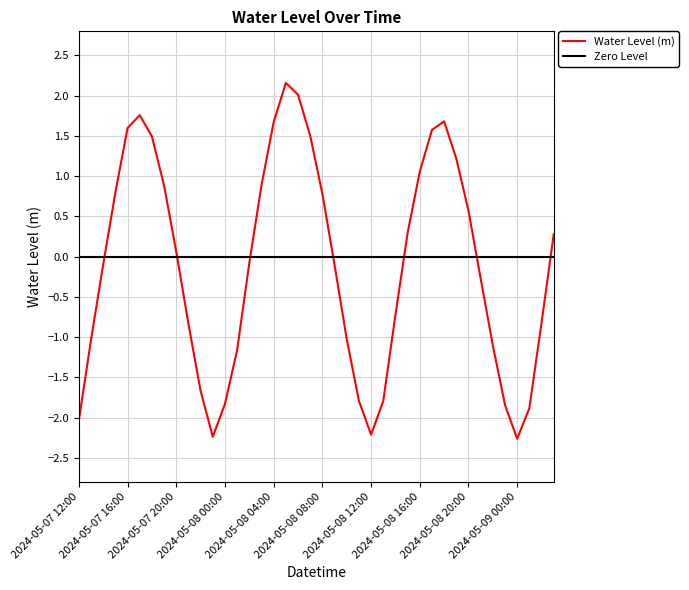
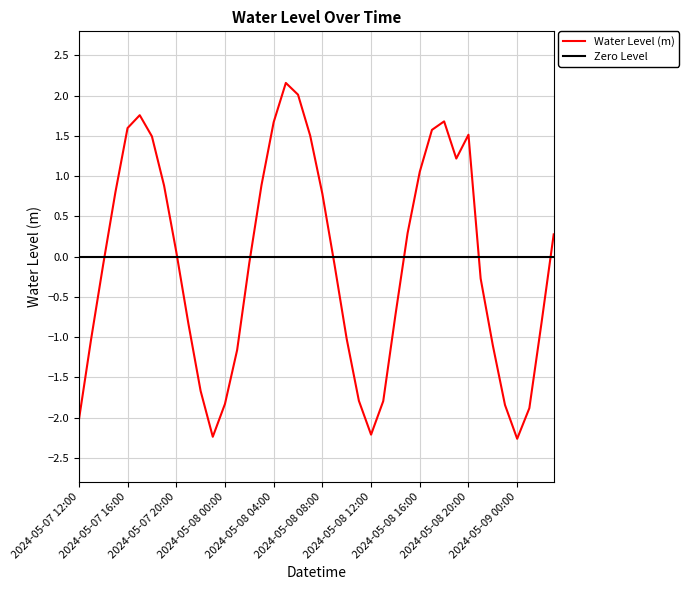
  {
    "2024-05-07 12:00": -2.0,
    "2024-05-07 16:00": 1.6,
    "2024-05-07 20:00": 0.1,
    "2024-05-08 00:00": -1.8,
    "2024-05-08 04:00": 1.7,
    "2024-05-08 08:00": 0.8,
    "2024-05-08 12:00": -2.2,
    "2024-05-08 16:00": 1.1,
-   "2024-05-08 20:00": 0.6,
+   "2024-05-08 20:00": 1.5,
    "2024-05-09 00:00": -2.3
  }
